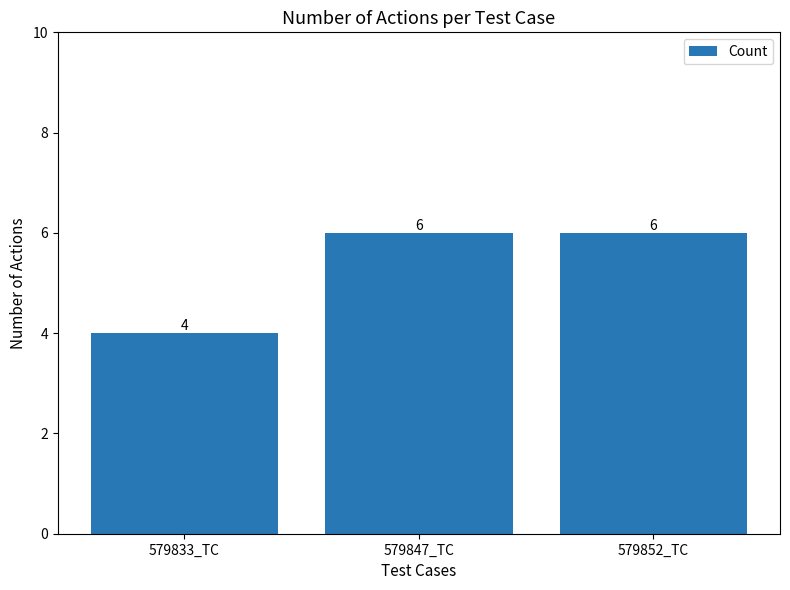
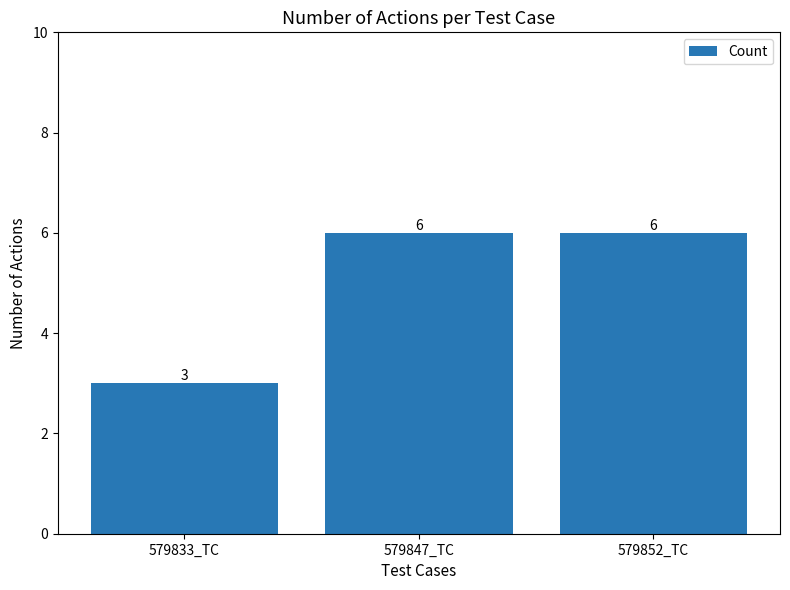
  {
-   "579833_TC": 4,
+   "579833_TC": 3,
    "579847_TC": 6,
    "579852_TC": 6
  }
